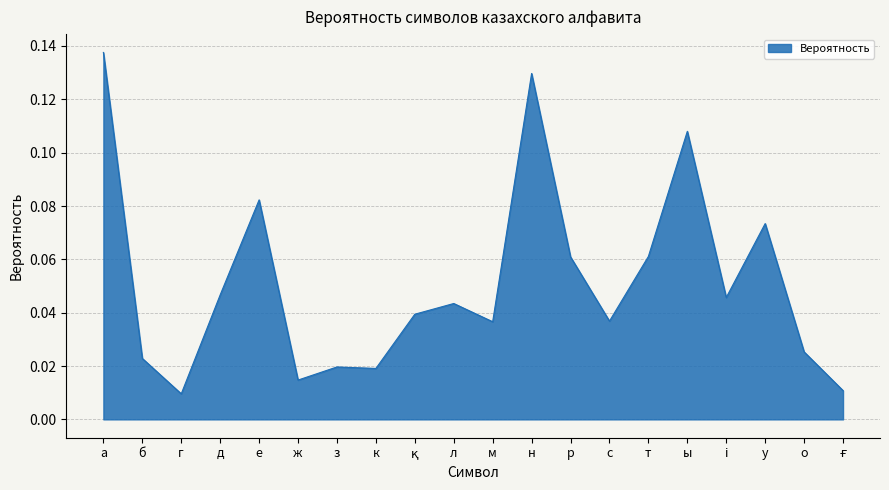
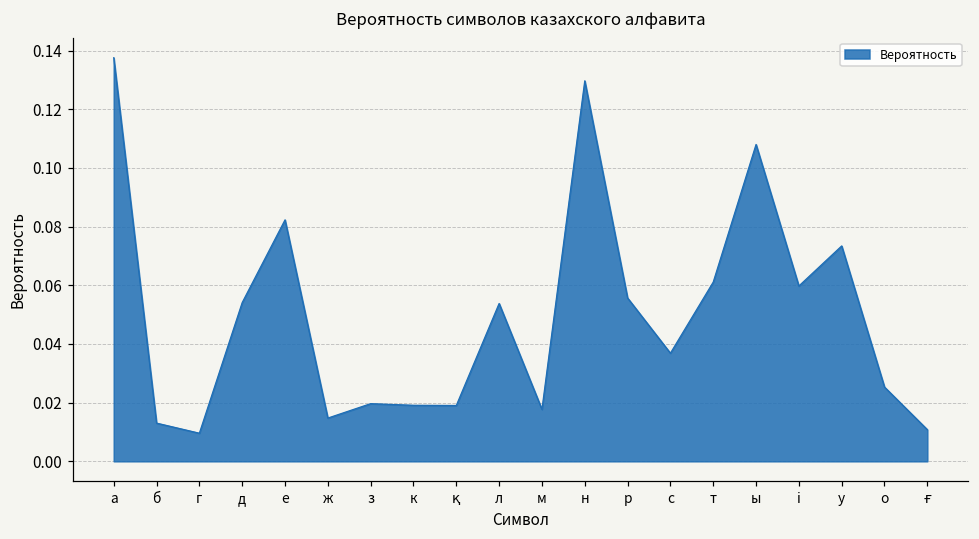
  {
    "а": 0.138,
-   "б": 0.023,
+   "б": 0.013,
    "г": 0.010,
-   "д": 0.047,
+   "д": 0.054,
    "е": 0.082,
    "ж": 0.015,
    "з": 0.020,
    "к": 0.019,
-   "қ": 0.039,
-   "л": 0.043,
-   "м": 0.037,
+   "қ": 0.019,
+   "л": 0.054,
+   "м": 0.018,
    "н": 0.130,
-   "р": 0.061,
+   "р": 0.056,
    "с": 0.037,
    "т": 0.061,
    "ы": 0.108,
-   "і": 0.046,
+   "і": 0.060,
    "у": 0.073,
    "о": 0.025,
    "ғ": 0.011
  }
